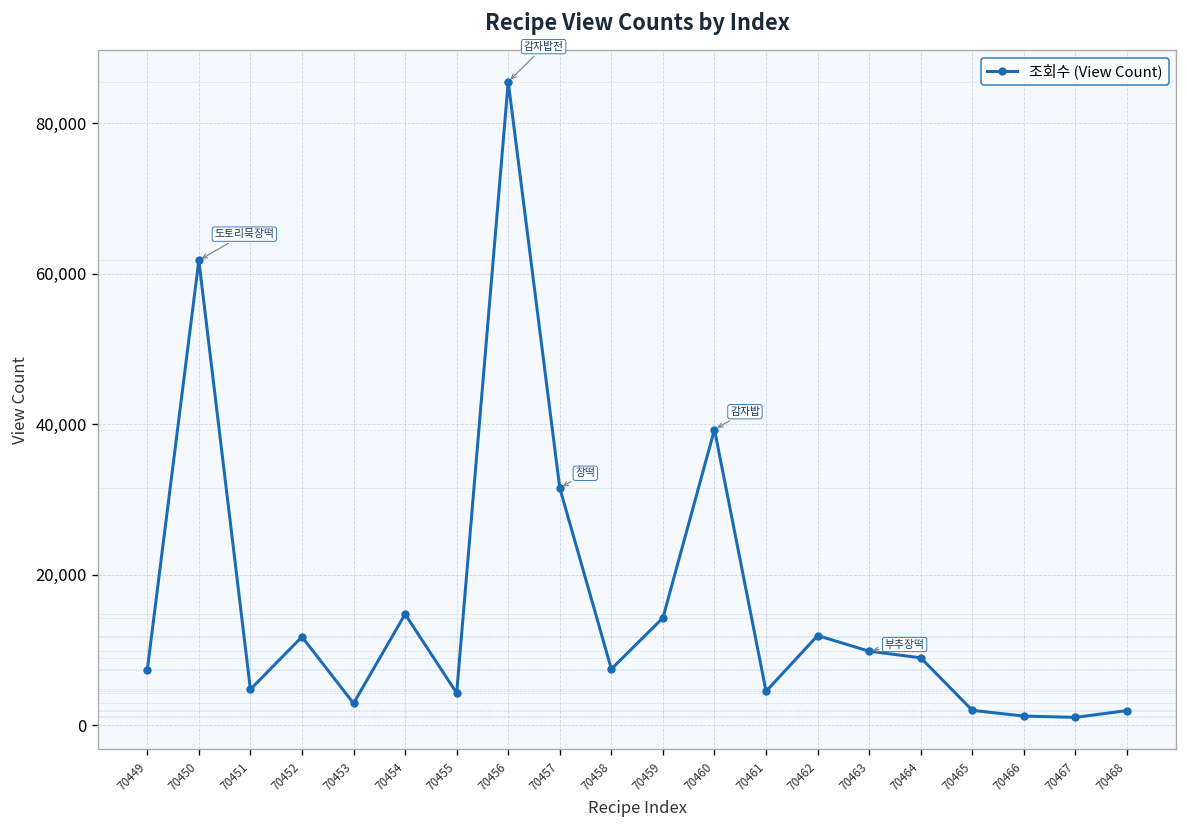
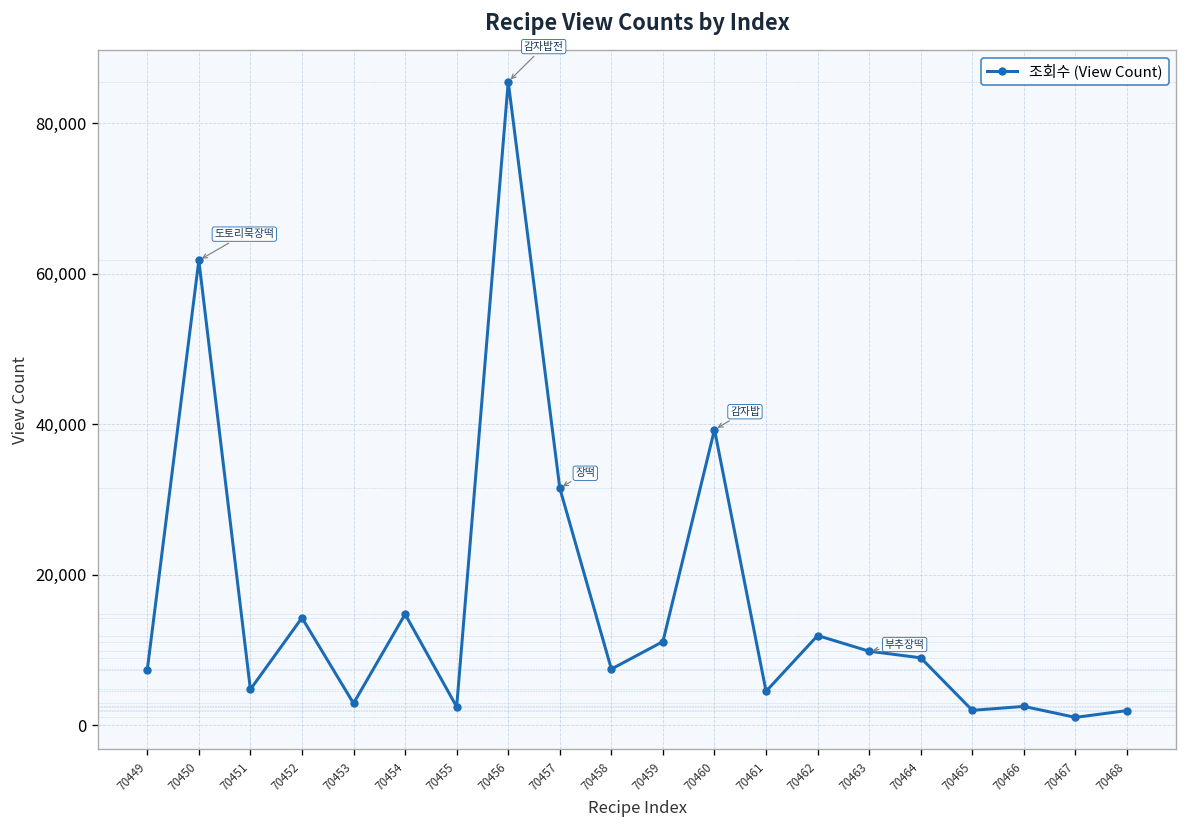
  {
    "70449": "7,000",
    "70450": "62,000",
    "70451": "5,000",
-   "70452": "12,000",
+   "70452": "14,000",
    "70453": "3,000",
    "70454": "15,000",
-   "70455": "4,000",
+   "70455": "2,000",
    "70456": "86,000",
    "70457": "32,000",
    "70458": "7,000",
-   "70459": "14,000",
+   "70459": "11,000",
    "70460": "39,000",
    "70461": "5,000",
    "70462": "12,000",
    "70463": "10,000",
    "70464": "9,000",
    "70465": "2,000",
-   "70466": "1,000",
+   "70466": "3,000",
    "70467": "1,000",
    "70468": "2,000"
  }
